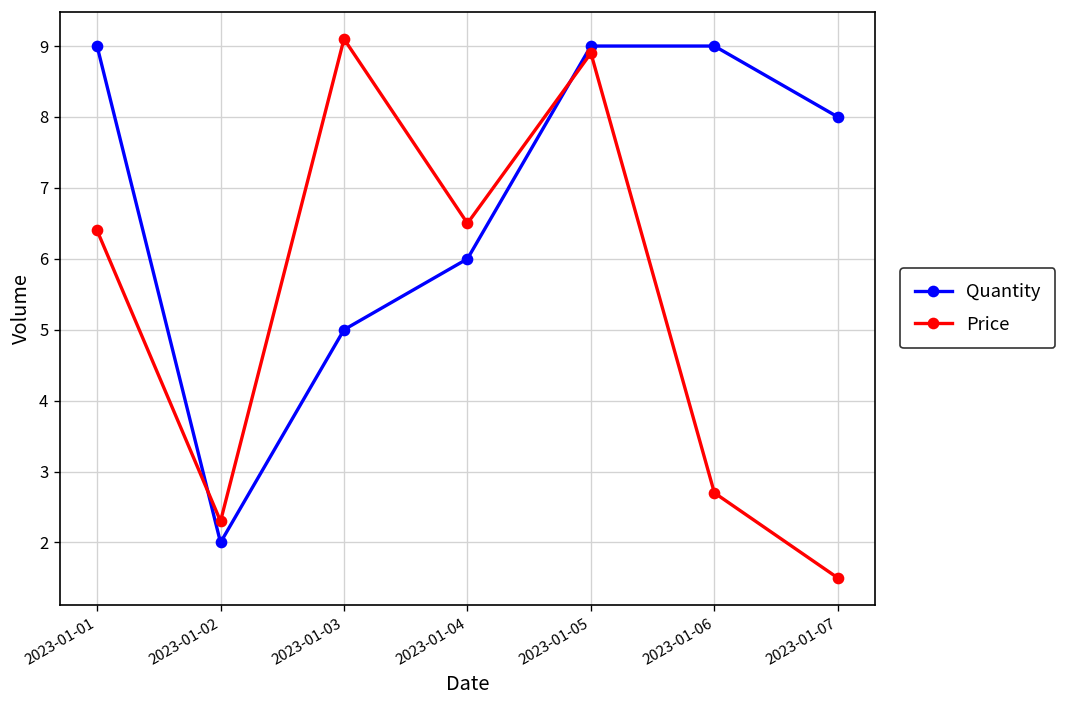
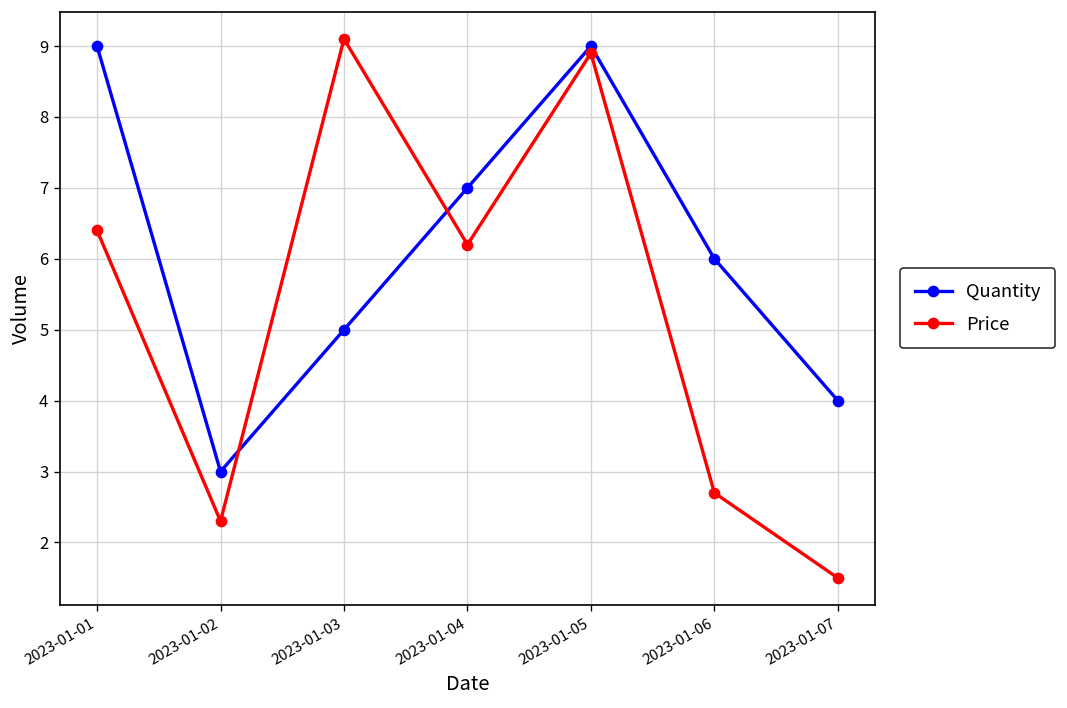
  {
    "Quantity": {
      "2023-01-01": 9,
-     "2023-01-02": 2,
+     "2023-01-02": 3,
      "2023-01-03": 5,
-     "2023-01-04": 6,
+     "2023-01-04": 7,
      "2023-01-05": 9,
-     "2023-01-06": 9,
-     "2023-01-07": 8
+     "2023-01-06": 6,
+     "2023-01-07": 4
    },
    "Price": {
      "2023-01-01": 6.4,
      "2023-01-02": 2.3,
      "2023-01-03": 9.1,
-     "2023-01-04": 6.5,
+     "2023-01-04": 6.2,
      "2023-01-05": 8.9,
      "2023-01-06": 2.7,
      "2023-01-07": 1.5
    }
  }
